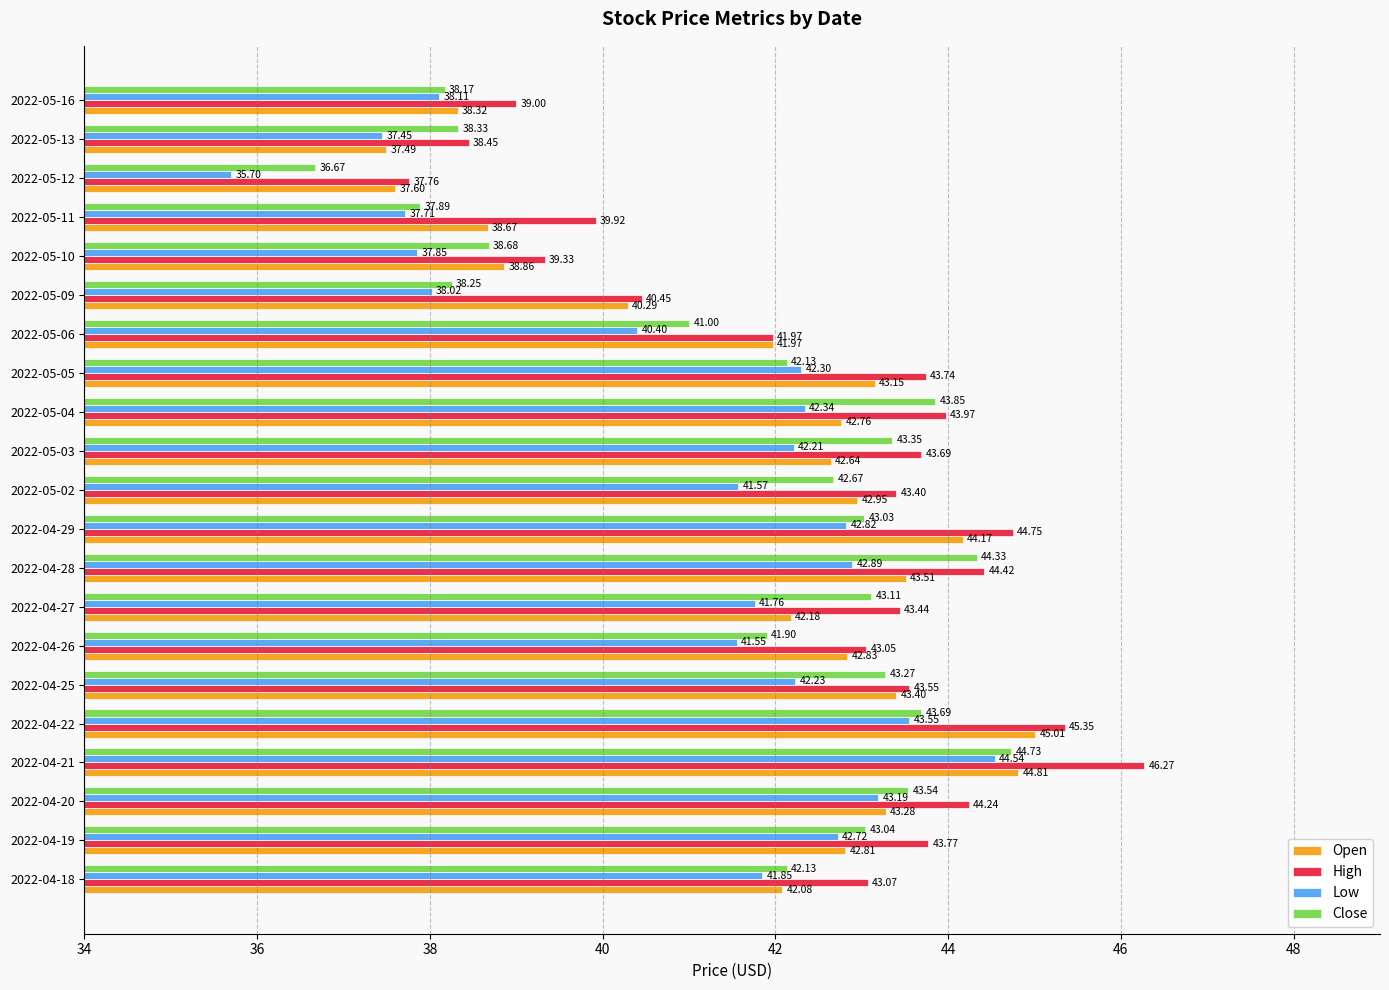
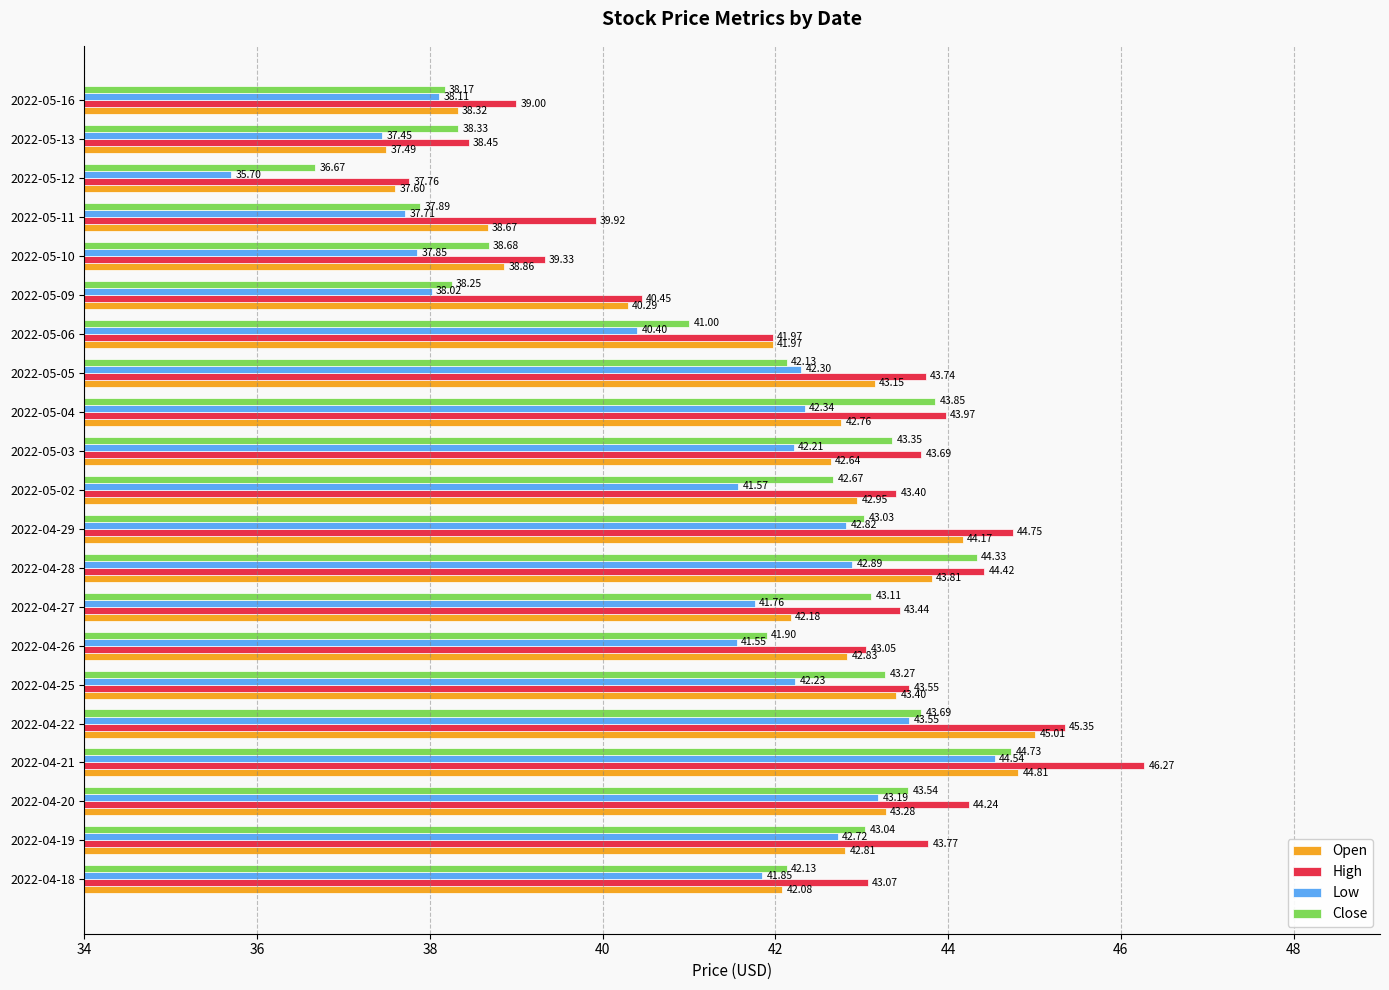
  {
    "Open": {
      "2022-05-16": 38.32,
      "2022-05-13": 37.49,
      "2022-05-12": 37.60,
      "2022-05-11": 38.67,
      "2022-05-10": 38.86,
      "2022-05-09": 40.29,
      "2022-05-05": 43.15,
      "2022-05-04": 42.76,
      "2022-05-03": 42.64,
      "2022-05-02": 42.95,
      "2022-04-29": 44.17,
-     "2022-04-28": 43.51,
+     "2022-04-28": 43.81,
      "2022-04-27": 42.18,
      "2022-04-26": 42.83,
      "2022-04-22": 45.01,
      "2022-04-21": 44.81,
      "2022-04-20": 43.28,
      "2022-04-19": 42.81,
      "2022-04-18": 42.08
    },
    "High": {
      "2022-05-16": 39.00,
      "2022-05-13": 38.45,
      "2022-05-12": 37.76,
      "2022-05-11": 39.92,
      "2022-05-10": 39.33,
      "2022-05-09": 40.45,
      "2022-05-05": 43.74,
      "2022-05-04": 43.97,
      "2022-05-03": 43.69,
      "2022-05-02": 43.40,
      "2022-04-29": 44.75,
      "2022-04-28": 44.42,
      "2022-04-27": 43.44,
      "2022-04-26": 43.05,
      "2022-04-22": 45.35,
      "2022-04-21": 46.27,
      "2022-04-20": 44.24,
      "2022-04-19": 43.77,
      "2022-04-18": 43.07
    },
    "Low": {
      "2022-05-13": 37.45,
      "2022-05-12": 35.70,
      "2022-05-11": 37.71,
      "2022-05-10": 37.85,
      "2022-05-09": 38.02,
      "2022-05-06": 40.40,
      "2022-05-05": 42.30,
      "2022-05-04": 42.34,
      "2022-05-03": 42.21,
      "2022-05-02": 41.57,
      "2022-04-29": 42.82,
      "2022-04-28": 42.89,
      "2022-04-27": 41.76,
      "2022-04-26": 41.55,
      "2022-04-25": 42.23,
      "2022-04-21": 44.54,
      "2022-04-20": 43.19,
      "2022-04-19": 42.72,
      "2022-04-18": 41.85
    },
    "Close": {
      "2022-05-13": 38.33,
      "2022-05-12": 36.67,
      "2022-05-11": 37.89,
      "2022-05-10": 38.68,
      "2022-05-09": 38.25,
      "2022-05-06": 41.00,
      "2022-05-05": 42.13,
      "2022-05-04": 43.85,
      "2022-05-03": 43.35,
      "2022-05-02": 42.67,
      "2022-04-29": 43.03,
      "2022-04-28": 44.33,
      "2022-04-27": 43.11,
      "2022-04-26": 41.90,
      "2022-04-25": 43.27,
      "2022-04-21": 44.73,
      "2022-04-20": 43.54,
      "2022-04-19": 43.04,
      "2022-04-18": 42.13
    }
  }
